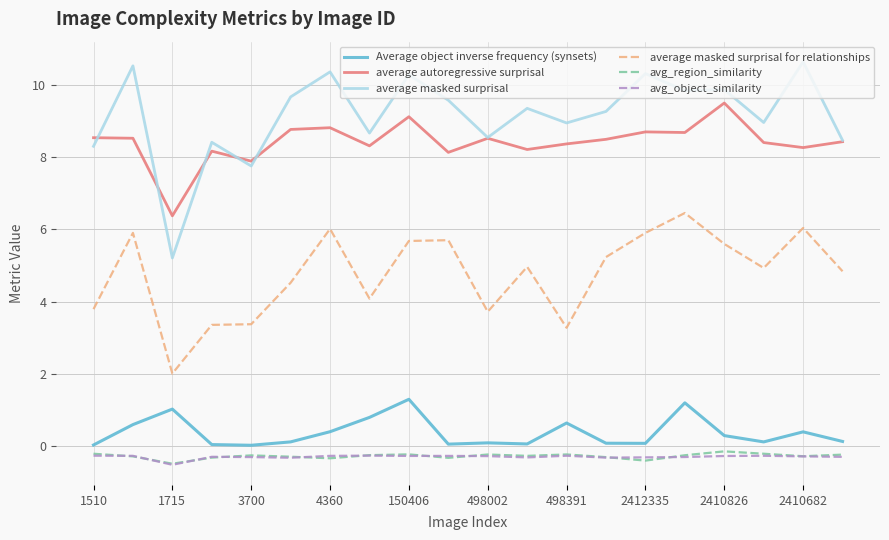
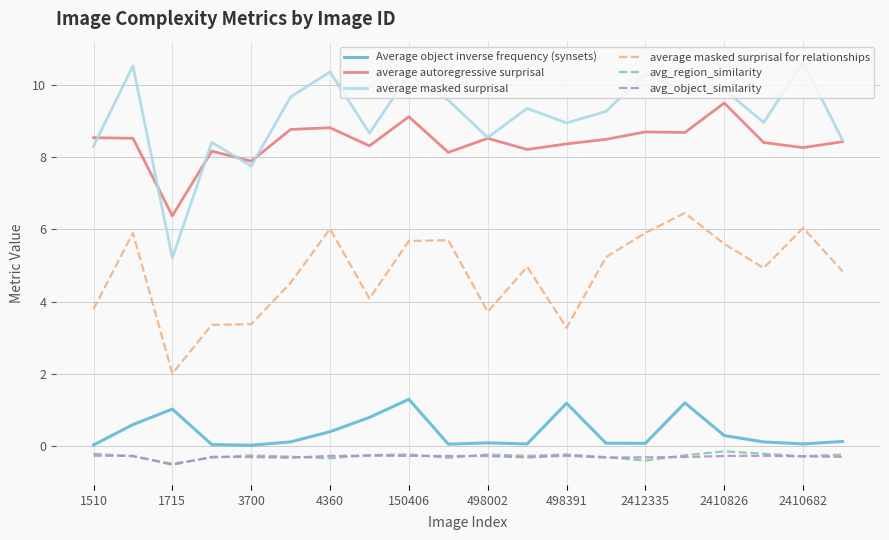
  {
    "Average object inverse frequency (synsets)": {
      "1510": 0.0,
      "1715": 1.0,
      "3700": 0.0,
      "4360": 0.4,
      "150406": 1.3,
      "498002": 0.1,
-     "498391": 0.6,
+     "498391": 1.2,
      "2412335": 0.1,
      "2410826": 0.3,
-     "2410682": 0.4
+     "2410682": 0.1
    },
    "average masked surprisal": {
      "1510": 8.3,
      "1715": 5.2,
      "3700": 7.8,
      "4360": 10.4,
      "498391": 8.9
    },
    "avg_region_similarity": {
      "2412335": -0.4,
      "2410826": -0.2
    },
    "avg_object_similarity": {
      "2412335": -0.3,
      "2410826": -0.3
    }
  }
